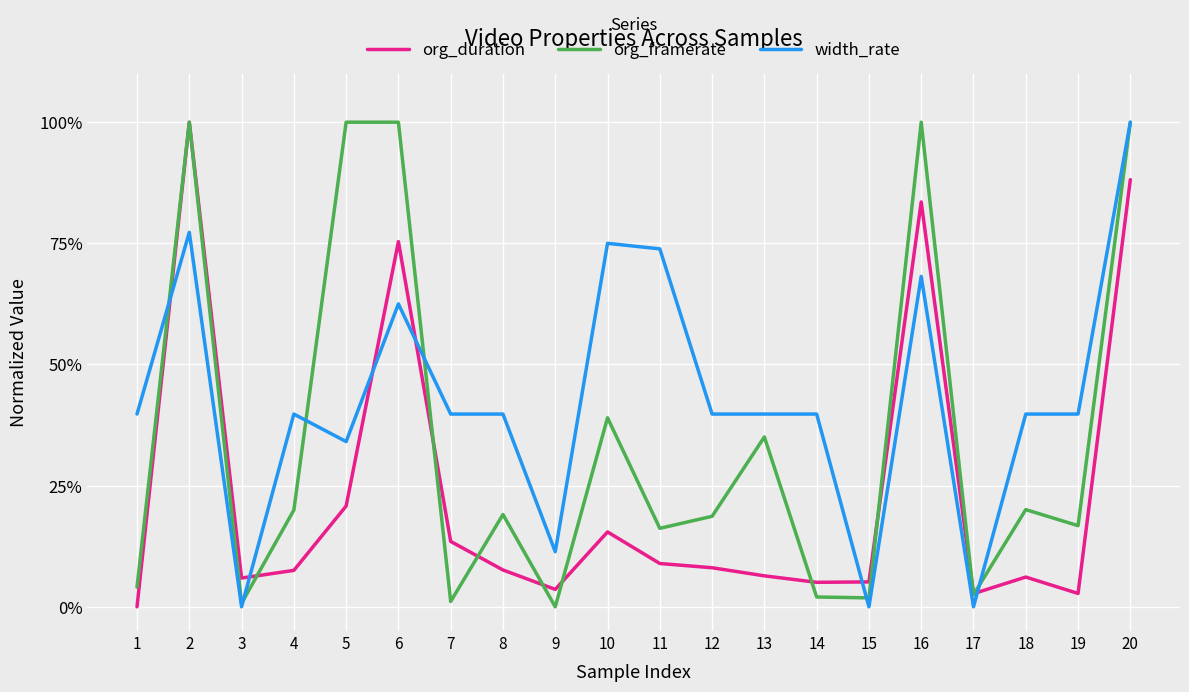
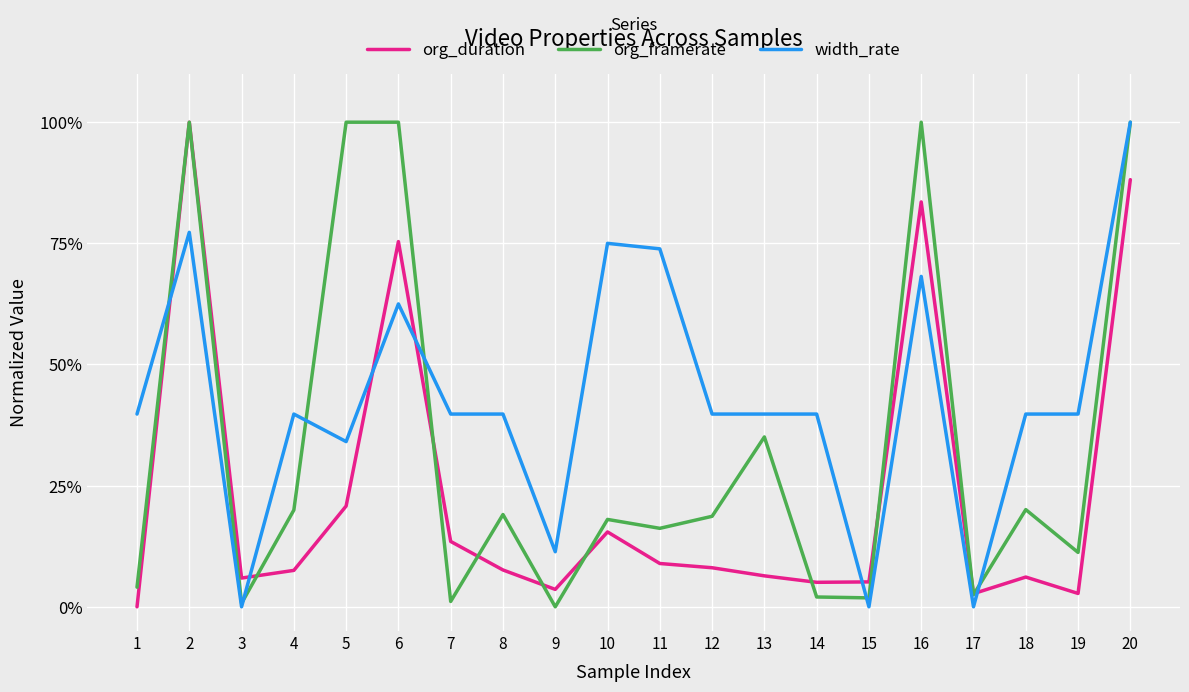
  {
    "org_duration": {
      "1": "0%",
      "3": "6%",
      "4": "8%",
      "5": "21%",
      "6": "75%",
      "7": "13%",
      "8": "8%",
      "9": "4%",
      "10": "15%",
      "11": "9%",
      "12": "8%",
      "13": "6%",
      "14": "5%",
      "15": "5%",
      "16": "84%",
      "18": "6%",
      "19": "3%",
      "20": "88%"
    },
    "org_framerate": {
      "1": "4%",
      "3": "1%",
      "4": "20%",
      "5": "100%",
      "6": "100%",
      "7": "1%",
      "8": "19%",
      "9": "0%",
-     "10": "39%",
+     "10": "18%",
      "11": "16%",
      "12": "19%",
      "13": "35%",
      "14": "2%",
      "15": "2%",
      "16": "100%",
      "18": "20%",
-     "19": "17%"
+     "19": "11%"
    },
    "width_rate": {
      "1": "40%",
      "2": "77%",
      "3": "0%",
      "4": "40%",
      "5": "34%",
      "6": "63%",
      "7": "40%",
      "8": "40%",
      "9": "11%",
      "10": "75%",
      "11": "74%",
      "12": "40%",
      "13": "40%",
      "14": "40%",
      "15": "0%",
      "16": "68%",
      "17": "0%",
      "18": "40%",
      "19": "40%"
    }
  }
